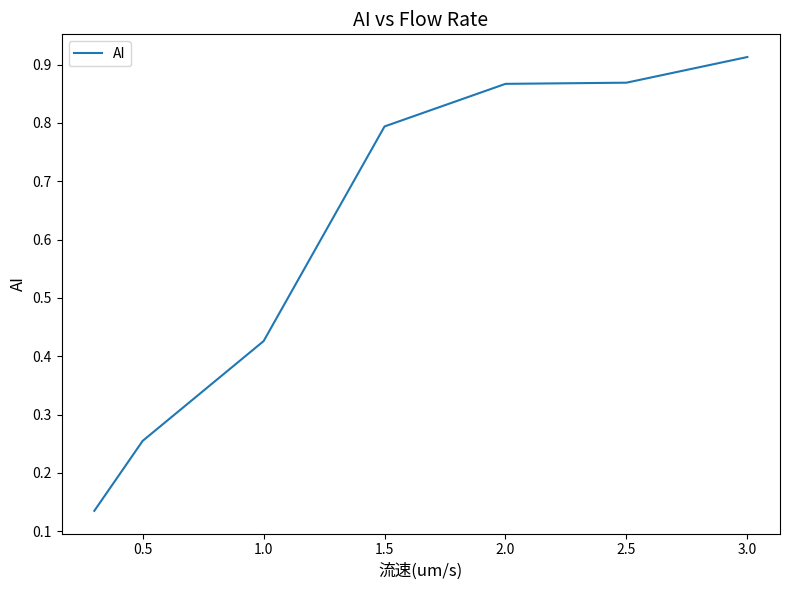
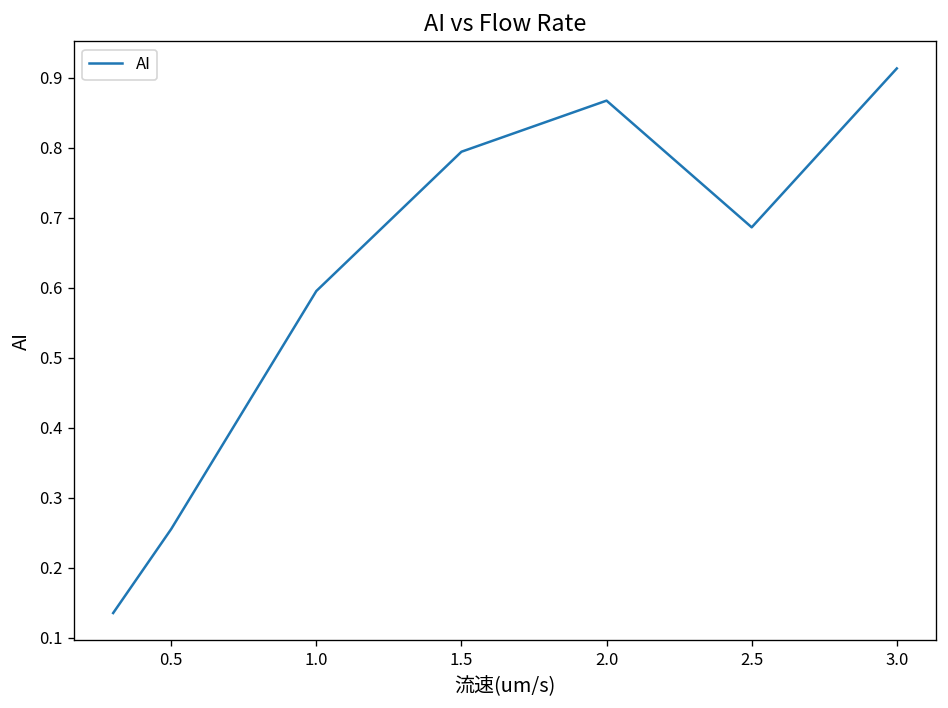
  {
    "0.5": 0.26,
-   "1.0": 0.43,
+   "1.0": 0.60,
    "1.5": 0.79,
    "2.0": 0.87,
-   "2.5": 0.87,
+   "2.5": 0.69,
    "3.0": 0.91
  }
